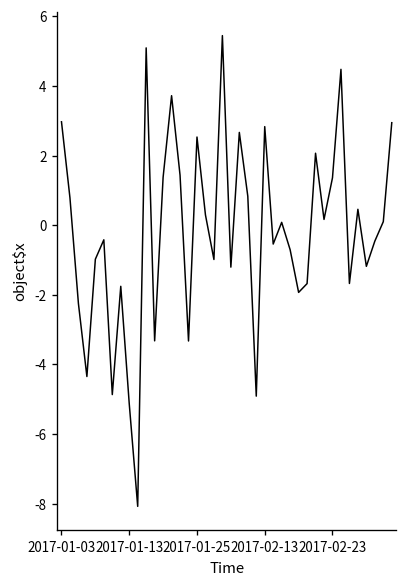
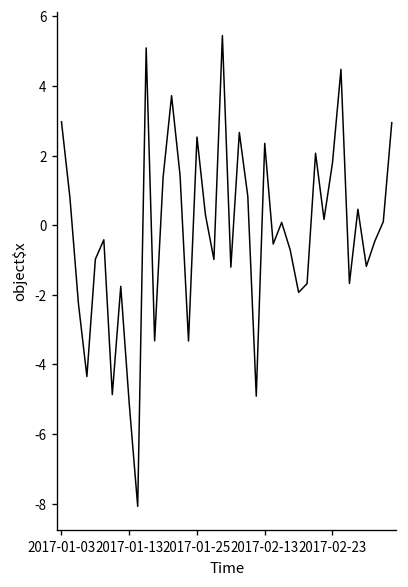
  {
    "2017-01-03": 3.0,
    "2017-01-13": -5.1,
    "2017-01-25": 2.5,
-   "2017-02-13": 2.8,
-   "2017-02-23": 1.4
+   "2017-02-13": 2.4,
+   "2017-02-23": 1.8
  }
